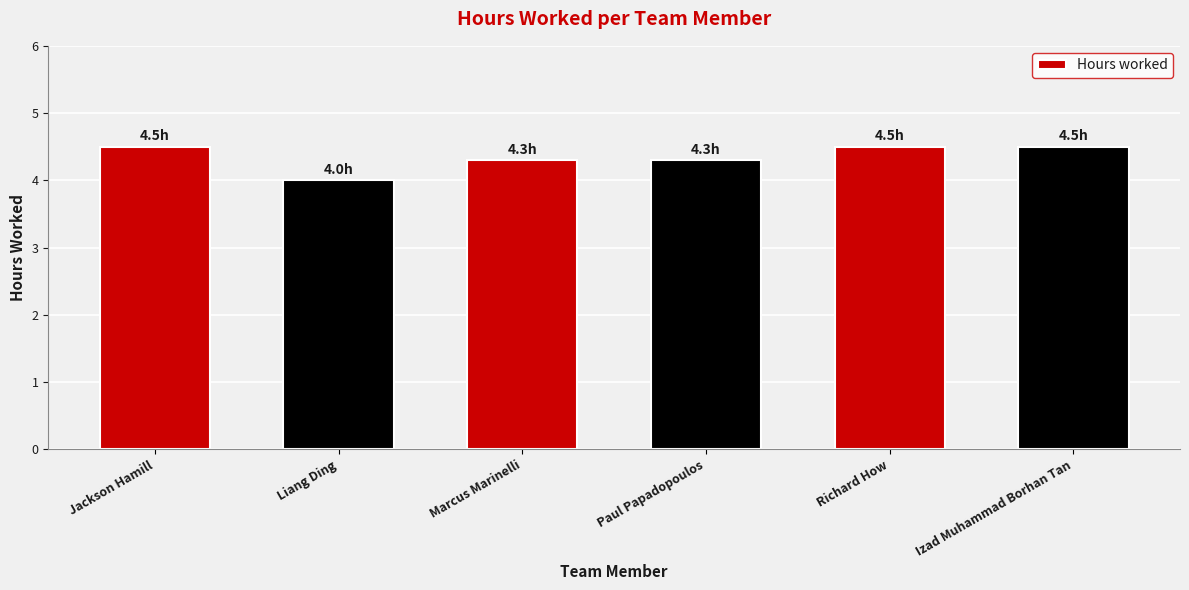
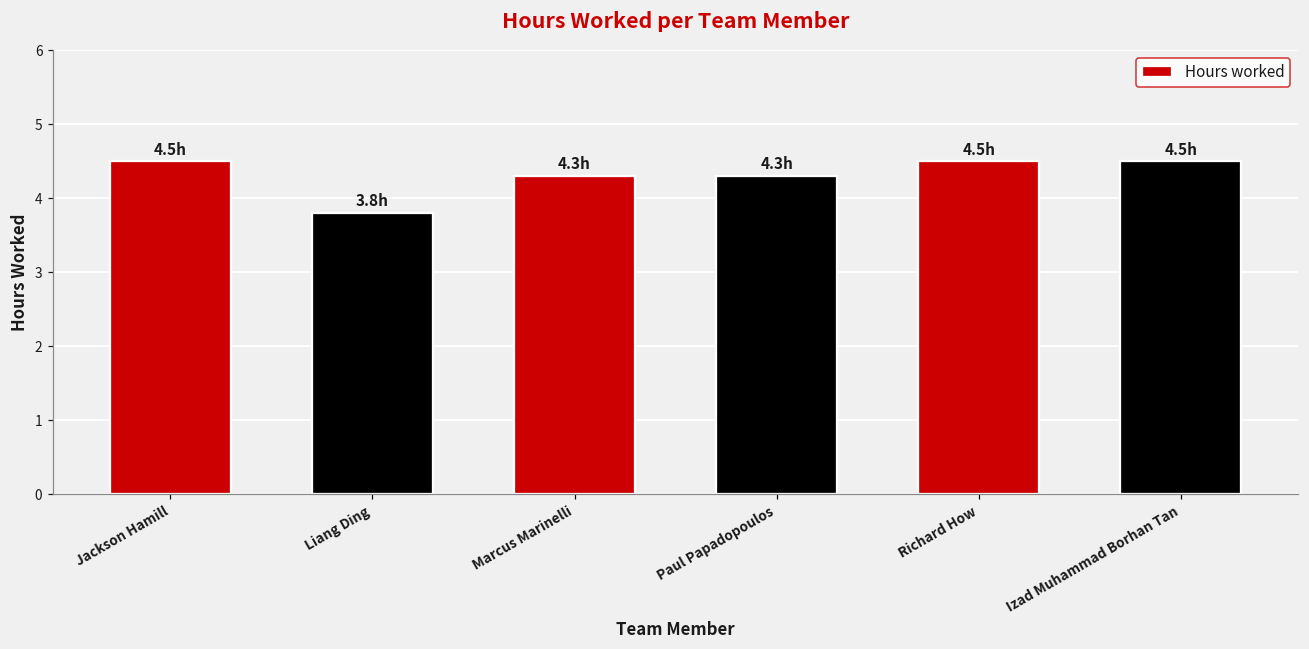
  {
    "Jackson Hamill": "4.5h",
-   "Liang Ding": "4.0h",
+   "Liang Ding": "3.8h",
    "Marcus Marinelli": "4.3h",
    "Paul Papadopoulos": "4.3h",
    "Richard How": "4.5h",
    "Izad Muhammad Borhan Tan": "4.5h"
  }
